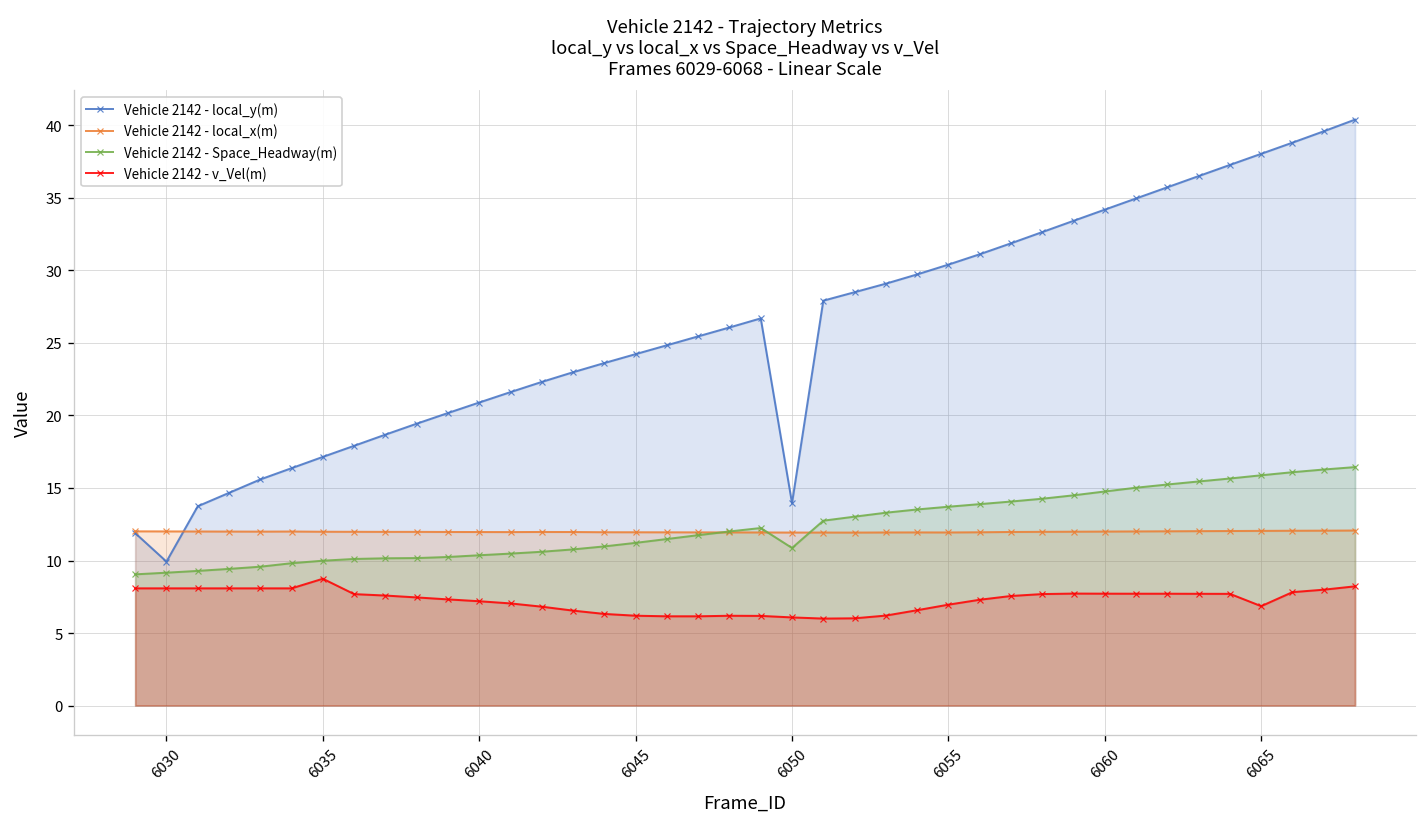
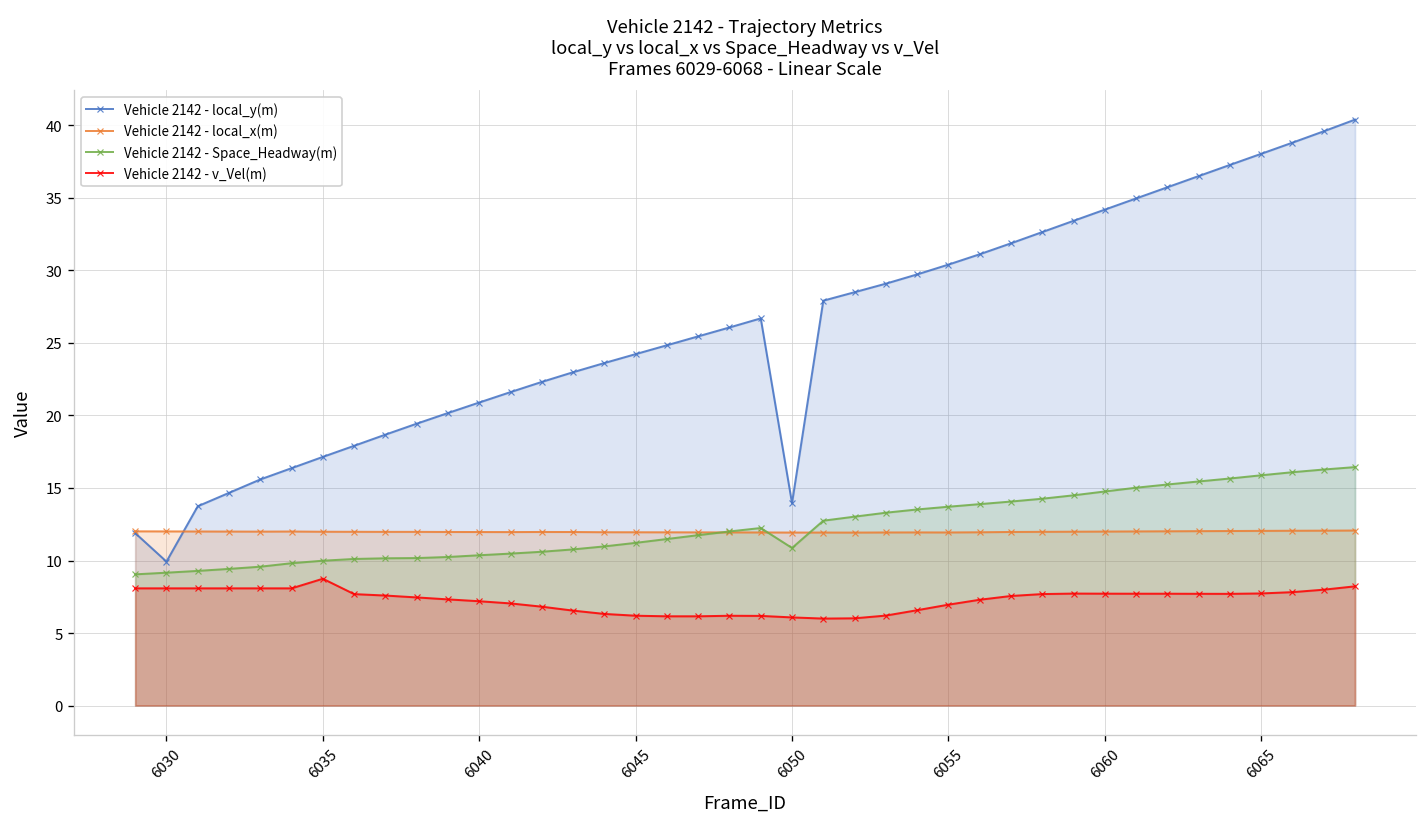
  {
    "Vehicle 2142 - local_y(m)": {
      "6030": 9.9,
      "6035": 17.1,
      "6040": 20.9,
      "6045": 24.2,
      "6050": 14.0,
      "6055": 30.4,
      "6060": 34.2,
      "6065": 38.0
    },
    "Vehicle 2142 - local_x(m)": {
      "6030": 12.0,
      "6035": 12.0,
      "6040": 12.0,
      "6045": 11.9,
      "6050": 11.9,
      "6055": 11.9,
      "6060": 12.0,
      "6065": 12.0
    },
    "Vehicle 2142 - Space_Headway(m)": {
      "6030": 9.2,
      "6035": 10.0,
      "6040": 10.4,
      "6045": 11.2,
      "6050": 10.9,
      "6055": 13.7,
      "6060": 14.8,
      "6065": 15.9
    },
    "Vehicle 2142 - v_Vel(m)": {
      "6030": 8.1,
      "6035": 8.7,
      "6040": 7.2,
      "6045": 6.2,
      "6050": 6.1,
      "6055": 7.0,
      "6060": 7.7,
-     "6065": 6.9
+     "6065": 7.7
    }
  }
